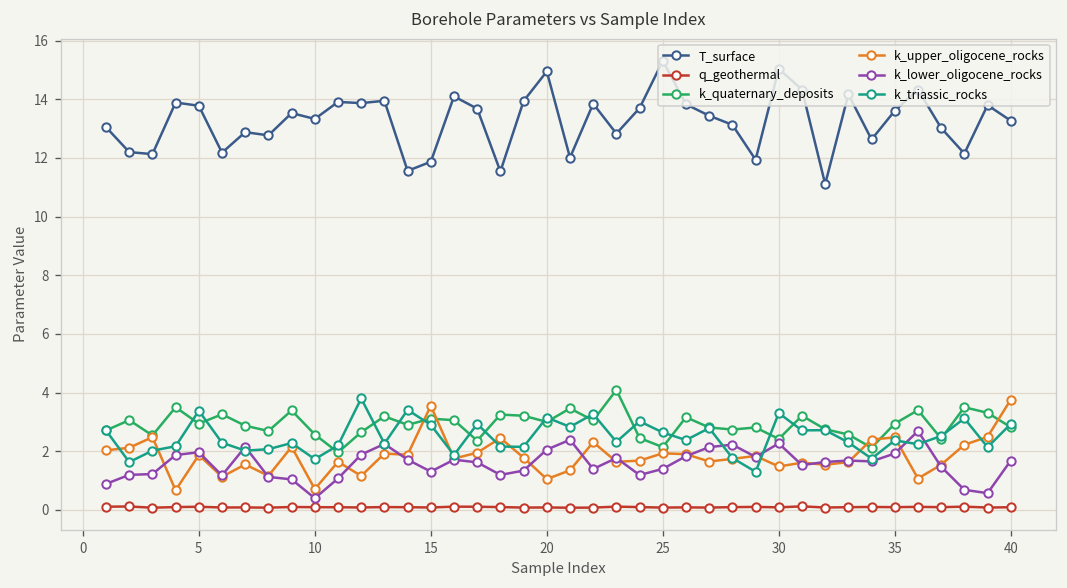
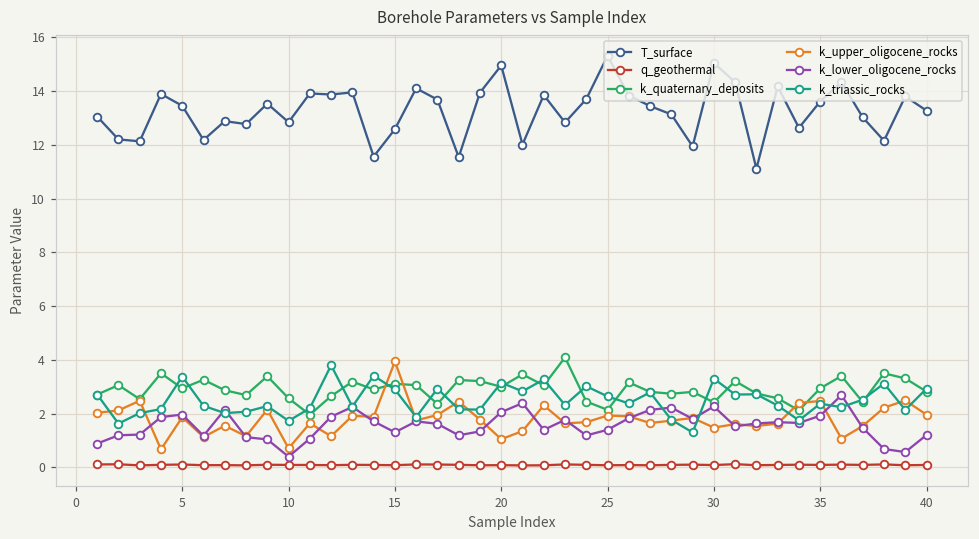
  {
    "T_surface": {
-     "5": 13.8,
-     "10": 13.3,
-     "15": 11.9,
+     "5": 13.5,
+     "10": 12.8,
+     "15": 12.6,
      "20": 15.0,
      "35": 13.6,
      "40": 13.3
    },
    "q_geothermal": {
      "5": 0.1,
      "10": 0.1,
      "15": 0.1,
      "20": 0.1,
      "25": 0.1,
      "30": 0.1,
      "35": 0.1,
      "40": 0.1
    },
    "k_upper_oligocene_rocks": {
      "10": 0.7,
-     "15": 3.6,
+     "15": 3.9,
      "20": 1.1,
      "25": 1.9,
      "30": 1.5,
-     "40": 3.8
+     "40": 2.0
    },
    "k_lower_oligocene_rocks": {
      "10": 0.4,
      "15": 1.3,
      "20": 2.1,
      "25": 1.4,
      "30": 2.3,
      "35": 1.9,
-     "40": 1.7
+     "40": 1.2
    }
  }
